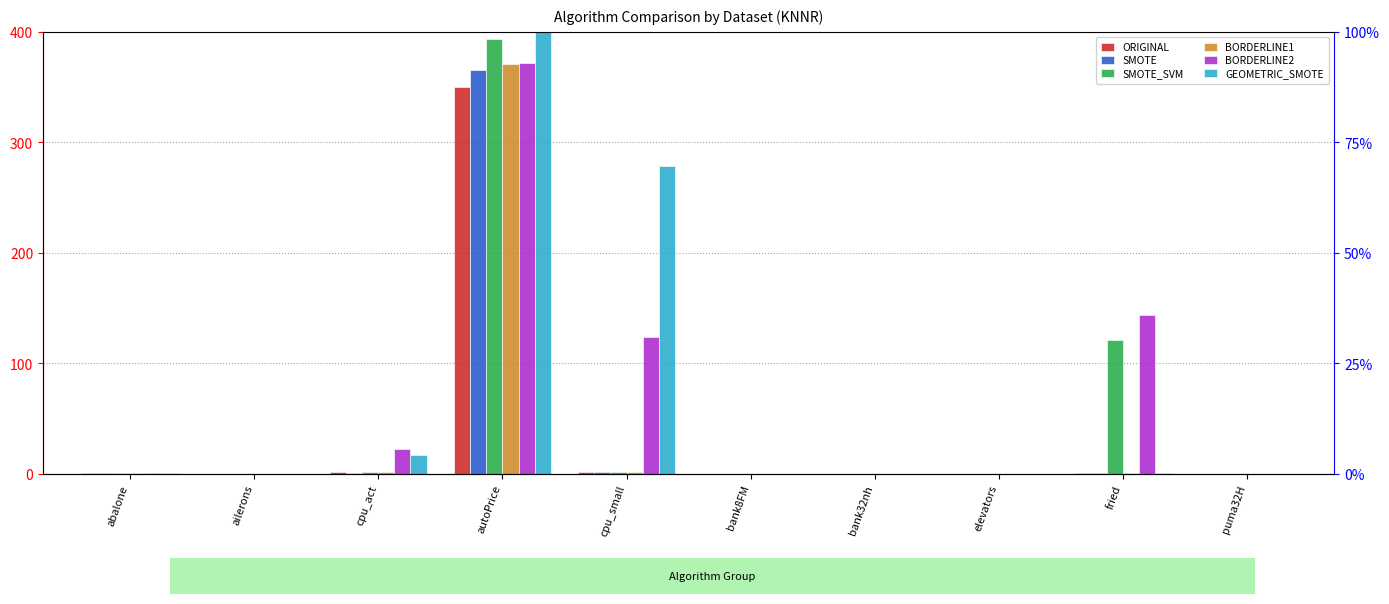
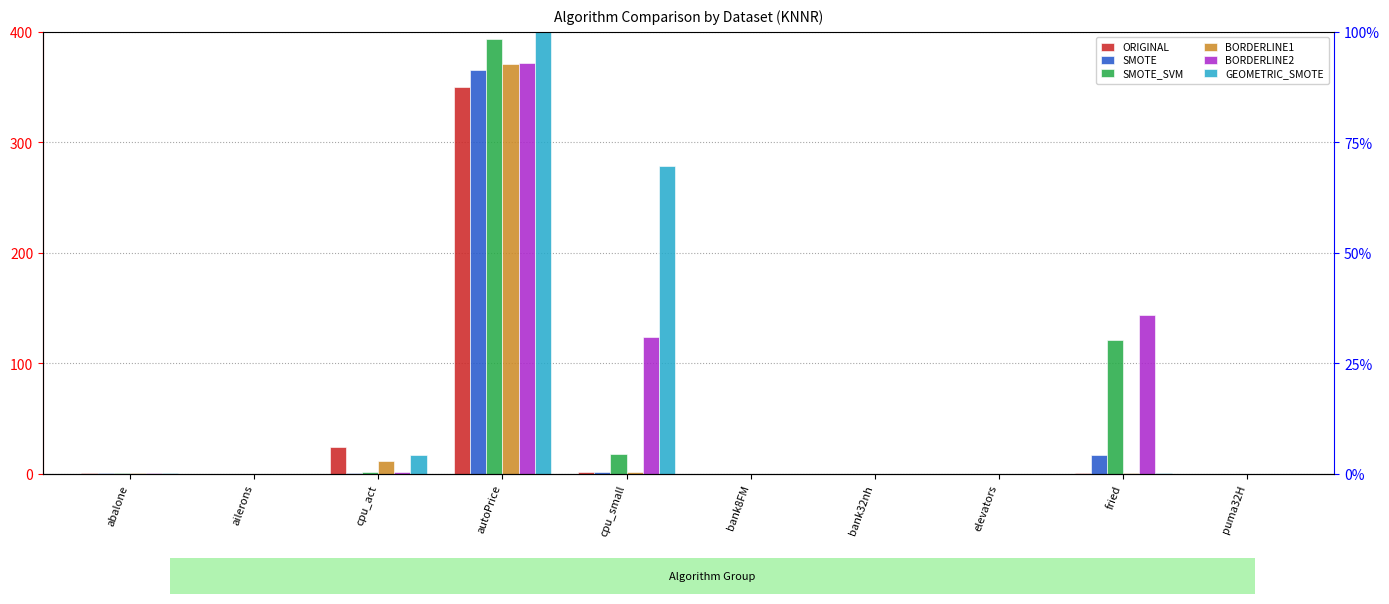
  {
    "ORIGINAL": {
-     "cpu_act": 1,
+     "cpu_act": 24,
      "autoPrice": 350
    },
    "SMOTE": {
      "autoPrice": 365,
-     "fried": 1
+     "fried": 17
    },
    "SMOTE_SVM": {
      "autoPrice": 394,
-     "cpu_small": 1,
+     "cpu_small": 18,
      "fried": 121
    },
    "BORDERLINE1": {
-     "cpu_act": 1,
+     "cpu_act": 12,
      "autoPrice": 371
    },
    "BORDERLINE2": {
-     "cpu_act": 22,
+     "cpu_act": 1,
      "autoPrice": 372,
      "cpu_small": 123,
      "fried": 144
    },
    "GEOMETRIC_SMOTE": {
      "cpu_act": 17,
      "cpu_small": 279
    }
  }
